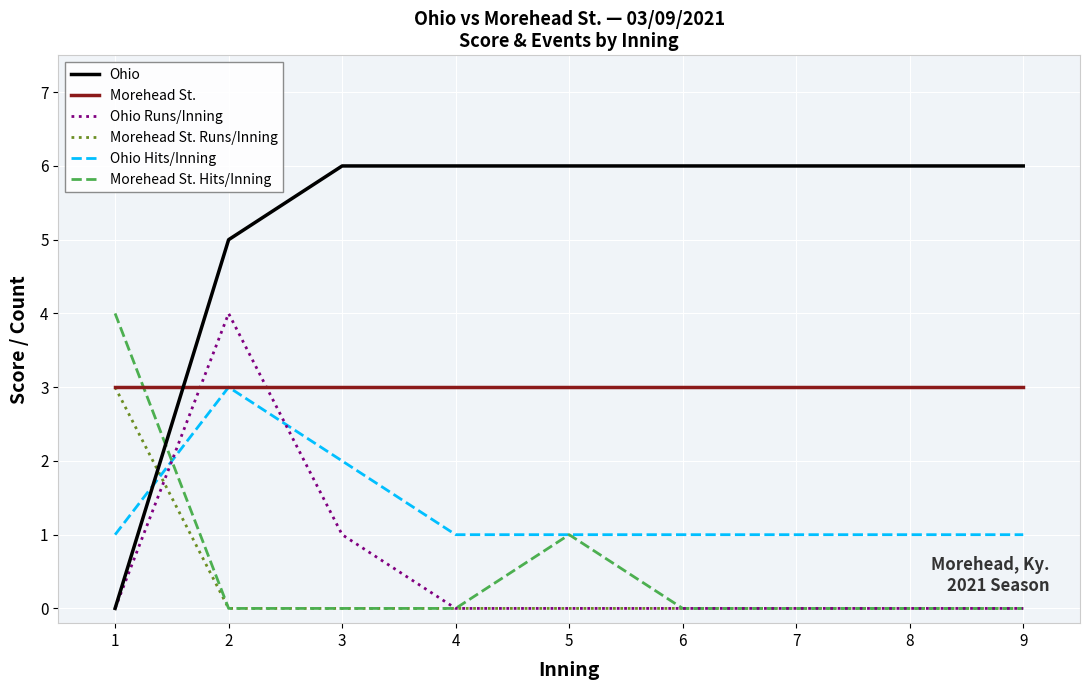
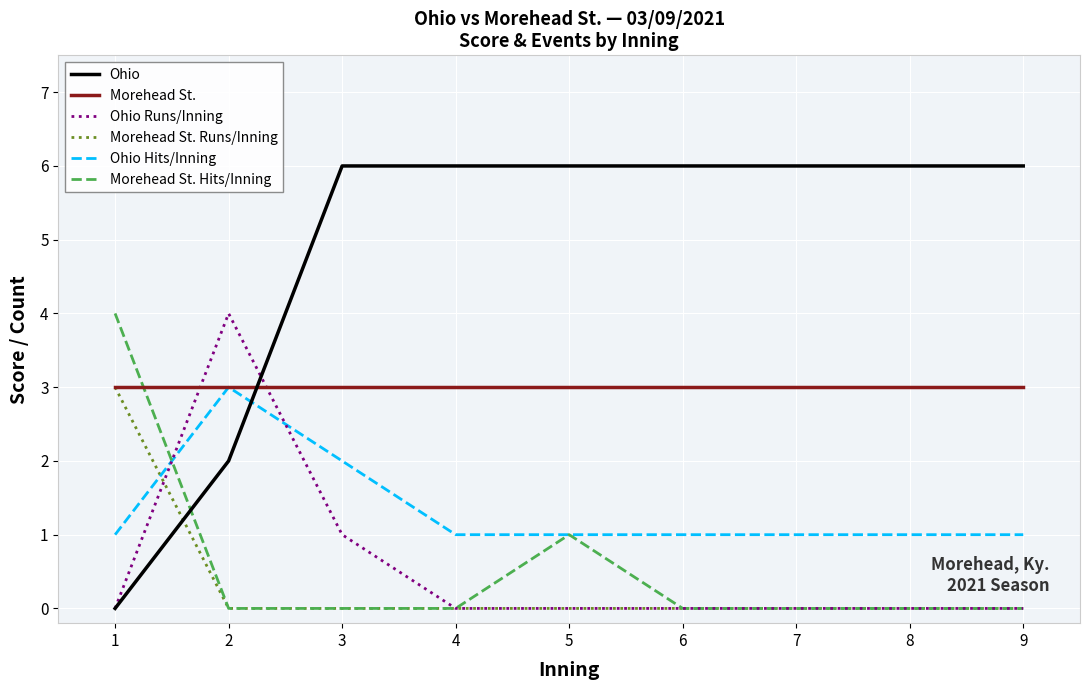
  {
    "Ohio": {
-     "2": 5,
+     "2": 2,
      "3": 6,
      "4": 6,
      "5": 6,
      "6": 6,
      "7": 6,
      "8": 6,
      "9": 6
    },
    "Morehead St.": {
      "3": 3,
      "4": 3,
      "5": 3,
      "6": 3,
      "7": 3,
      "8": 3,
      "9": 3
    },
    "Ohio Runs/Inning": {
      "2": 4,
      "3": 1
    },
    "Ohio Hits/Inning": {
      "1": 1,
      "3": 2,
      "4": 1,
      "6": 1,
      "7": 1,
      "8": 1,
      "9": 1
    },
    "Morehead St. Hits/Inning": {
      "1": 4
    }
  }
